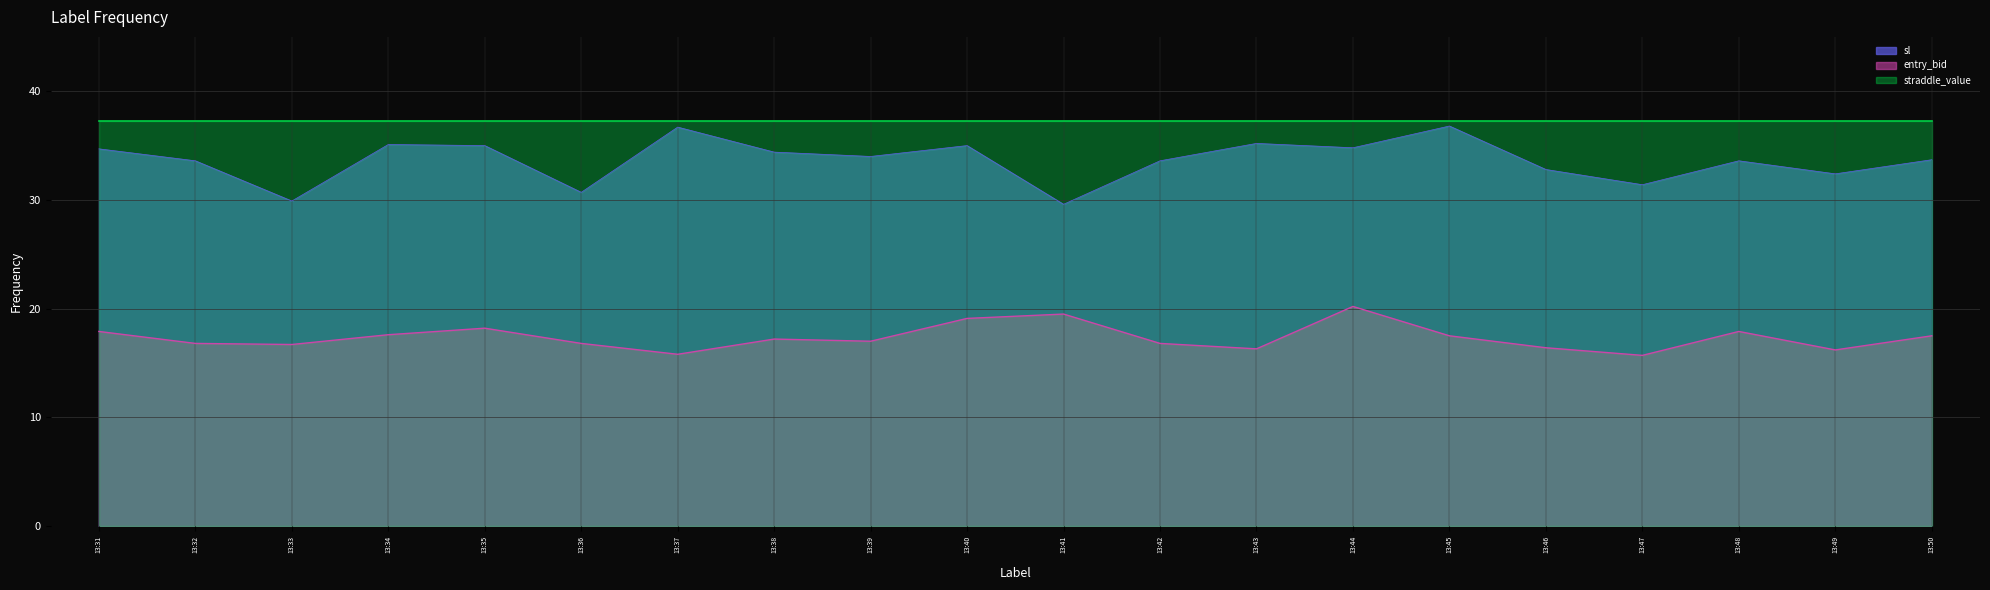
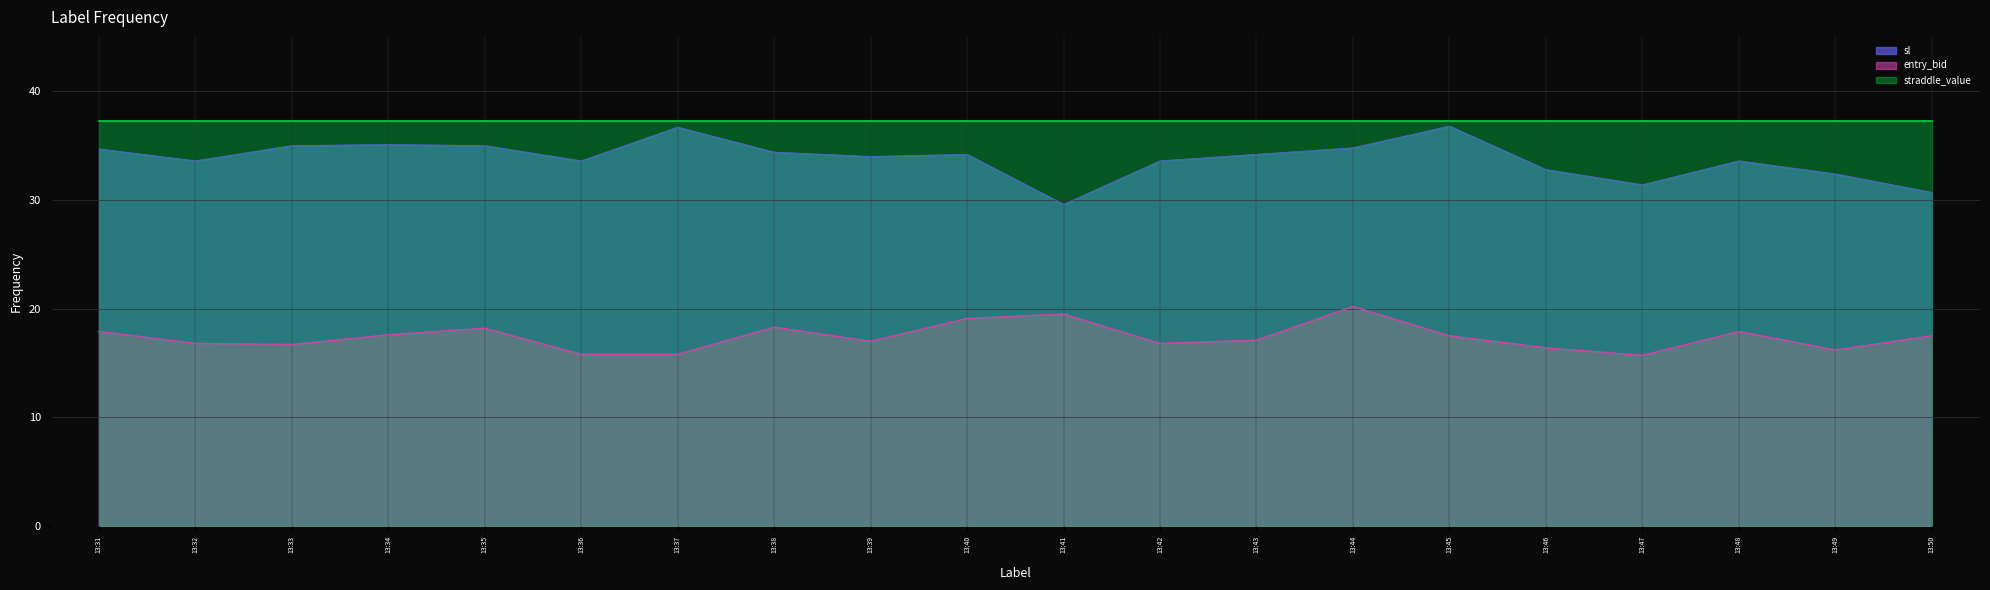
  {
    "sl": {
      "13:31": 34.7,
      "13:32": 33.6,
-     "13:33": 29.9,
+     "13:33": 35.0,
      "13:34": 35.1,
      "13:35": 35.0,
-     "13:36": 30.7,
+     "13:36": 33.6,
      "13:37": 36.7,
      "13:38": 34.4,
      "13:39": 34.0,
-     "13:40": 35.0,
+     "13:40": 34.2,
      "13:41": 29.6,
      "13:42": 33.6,
-     "13:43": 35.2,
+     "13:43": 34.2,
      "13:44": 34.8,
      "13:45": 36.8,
      "13:46": 32.8,
      "13:47": 31.4,
      "13:48": 33.6,
      "13:49": 32.4,
-     "13:50": 33.7
+     "13:50": 30.7
    },
    "entry_bid": {
      "13:31": 17.9,
      "13:32": 16.8,
      "13:33": 16.7,
      "13:34": 17.6,
      "13:35": 18.2,
-     "13:36": 16.8,
+     "13:36": 15.8,
      "13:37": 15.8,
-     "13:38": 17.2,
+     "13:38": 18.3,
      "13:39": 17.0,
      "13:40": 19.1,
      "13:41": 19.5,
      "13:42": 16.8,
-     "13:43": 16.3,
+     "13:43": 17.1,
      "13:44": 20.2,
      "13:45": 17.5,
      "13:46": 16.4,
      "13:47": 15.7,
      "13:48": 17.9,
      "13:49": 16.2,
      "13:50": 17.5
    },
    "straddle_value": {
      "13:31": 37.3,
      "13:32": 37.3,
      "13:33": 37.3,
      "13:34": 37.3,
      "13:35": 37.3,
      "13:36": 37.3,
      "13:37": 37.3,
      "13:38": 37.3,
      "13:39": 37.3,
      "13:40": 37.3,
      "13:41": 37.3,
      "13:42": 37.3,
      "13:43": 37.3,
      "13:44": 37.3,
      "13:45": 37.3,
      "13:46": 37.3,
      "13:47": 37.3,
      "13:48": 37.3,
      "13:49": 37.3,
      "13:50": 37.3
    }
  }
